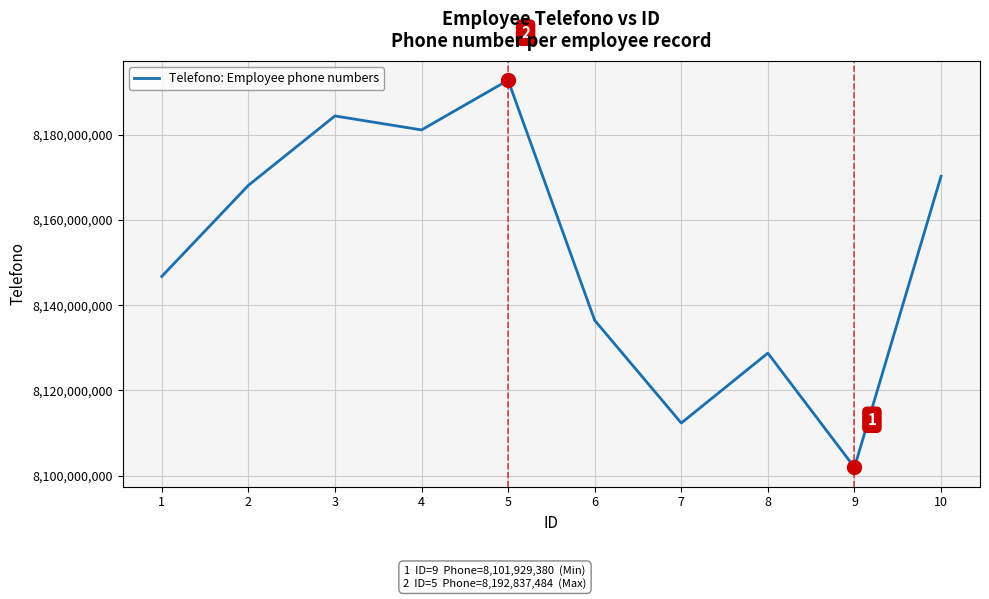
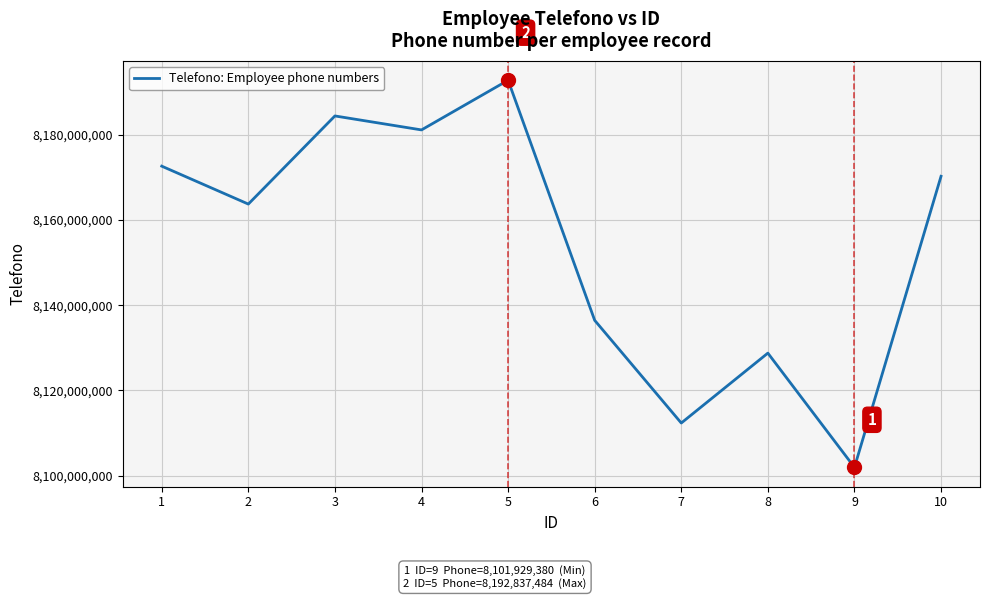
  {
    "Telefono: Employee phone numbers": {
-     "1": "8,147,000,000",
-     "2": "8,168,000,000",
+     "1": "8,173,000,000",
+     "2": "8,164,000,000",
      "3": "8,184,000,000",
      "4": "8,181,000,000",
      "6": "8,136,000,000",
      "7": "8,112,000,000",
      "8": "8,129,000,000",
      "10": "8,170,000,000"
    }
  }
